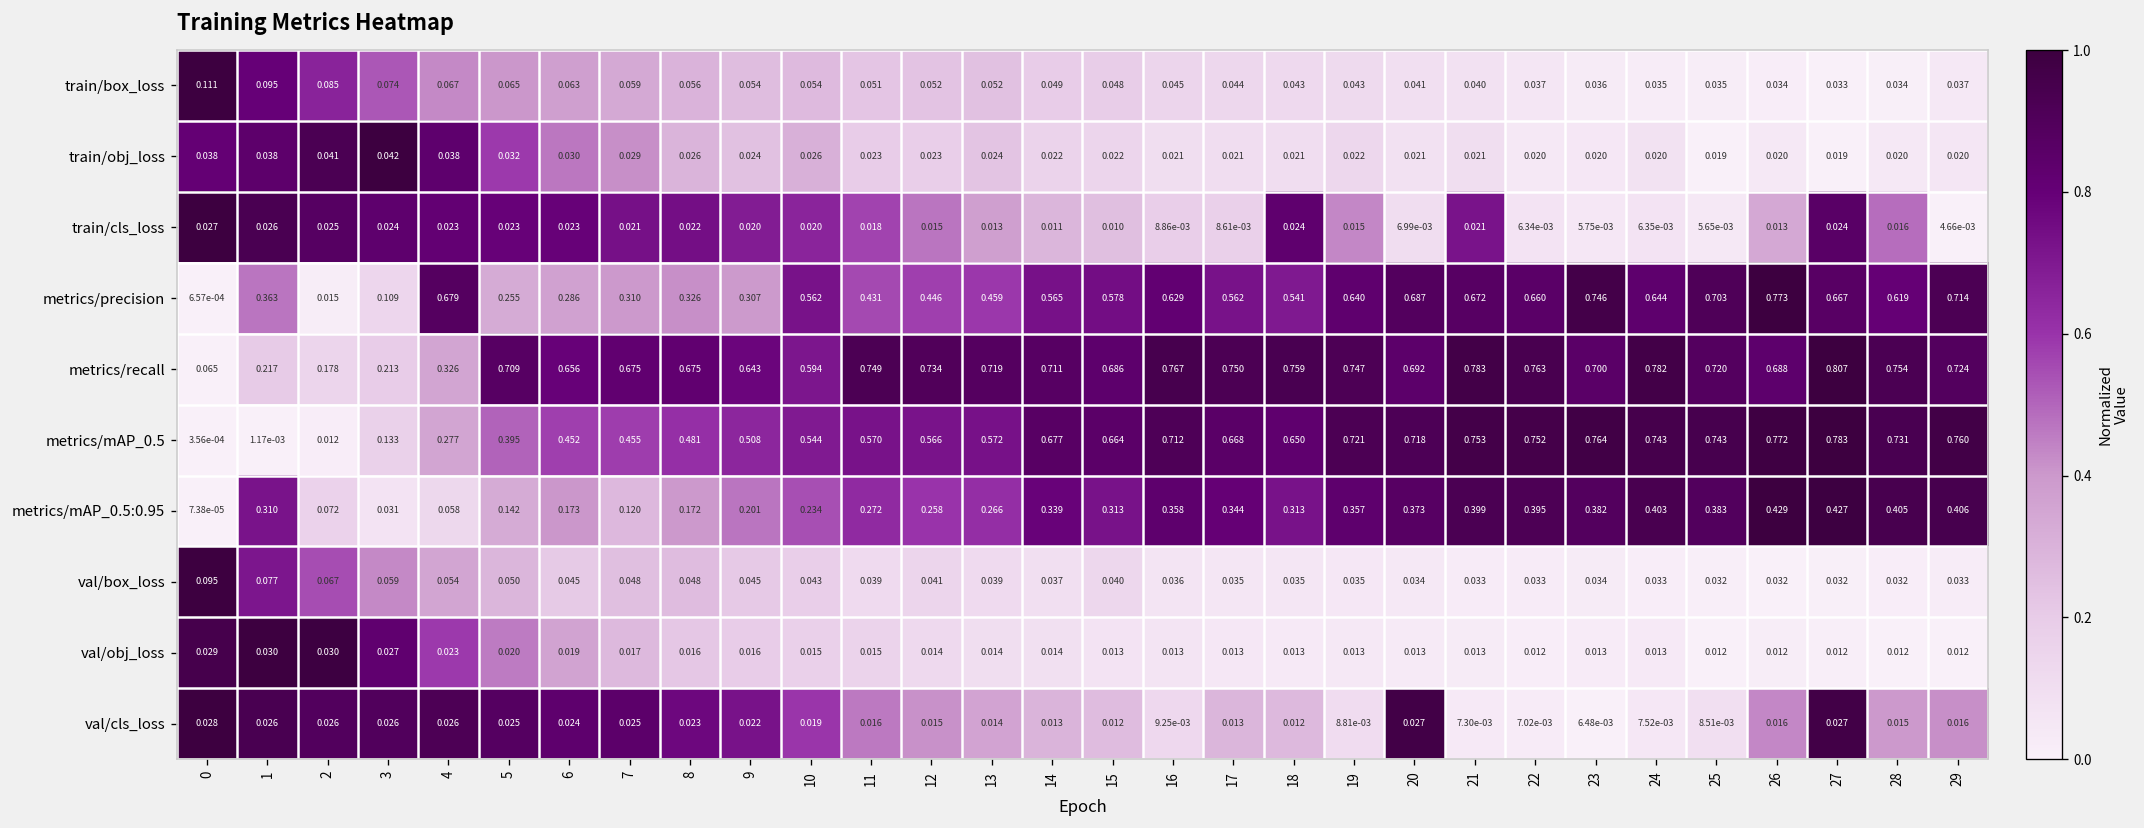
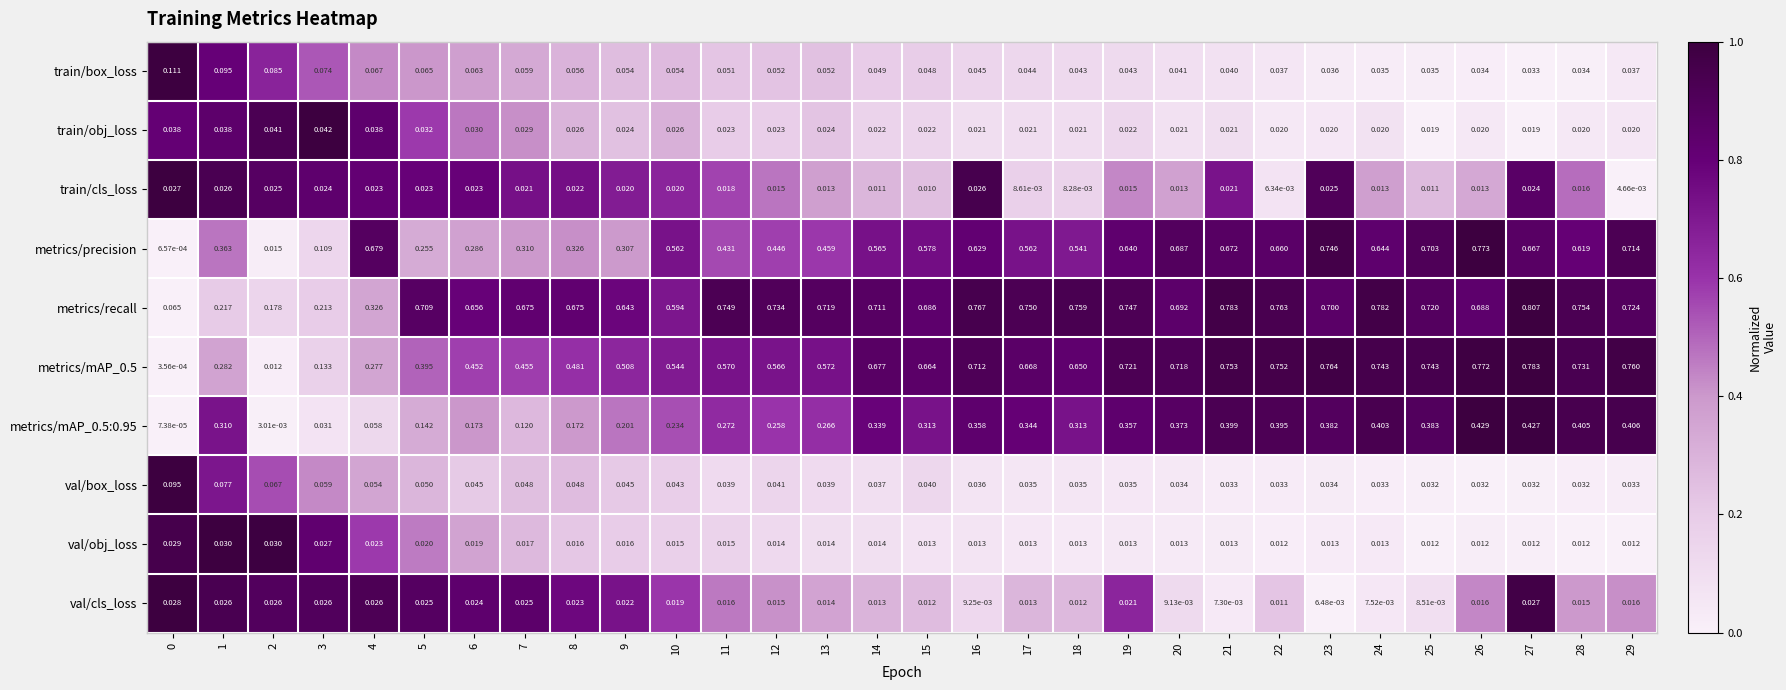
  {
    "train/cls_loss": {
      "0": "0.027",
      "1": "0.026",
      "2": "0.025",
      "3": "0.024",
      "4": "0.023",
      "5": "0.023",
      "6": "0.023",
      "7": "0.021",
      "8": "0.022",
      "9": "0.020",
      "10": "0.020",
      "11": "0.018",
      "12": "0.015",
      "13": "0.013",
      "14": "0.011",
      "15": "0.010",
-     "16": "8.86e-03",
+     "16": "0.026",
      "17": "8.61e-03",
-     "18": "0.024",
+     "18": "8.28e-03",
      "19": "0.015",
-     "20": "6.99e-03",
+     "20": "0.013",
      "21": "0.021",
      "22": "6.34e-03",
-     "23": "5.75e-03",
-     "24": "6.35e-03",
-     "25": "5.65e-03",
+     "23": "0.025",
+     "24": "0.013",
+     "25": "0.011",
      "26": "0.013",
      "27": "0.024",
      "28": "0.016",
      "29": "4.66e-03"
    },
    "metrics/mAP_0.5": {
      "0": "3.56e-04",
-     "1": "1.17e-03",
+     "1": "0.282",
      "2": "0.012",
      "3": "0.133",
      "4": "0.277",
      "5": "0.395",
      "6": "0.452",
      "7": "0.455",
      "8": "0.481",
      "9": "0.508",
      "10": "0.544",
      "11": "0.570",
      "12": "0.566",
      "13": "0.572",
      "14": "0.677",
      "15": "0.664",
      "16": "0.712",
      "17": "0.668",
      "18": "0.650",
      "19": "0.721",
      "20": "0.718",
      "21": "0.753",
      "22": "0.752",
      "23": "0.764",
      "24": "0.743",
      "25": "0.743",
      "26": "0.772",
      "27": "0.783",
      "28": "0.731",
      "29": "0.760"
    },
    "metrics/mAP_0.5:0.95": {
      "0": "7.38e-05",
      "1": "0.310",
-     "2": "0.072",
+     "2": "3.01e-03",
      "3": "0.031",
      "4": "0.058",
      "5": "0.142",
      "6": "0.173",
      "7": "0.120",
      "8": "0.172",
      "9": "0.201",
      "10": "0.234",
      "11": "0.272",
      "12": "0.258",
      "13": "0.266",
      "14": "0.339",
      "15": "0.313",
      "16": "0.358",
      "17": "0.344",
      "18": "0.313",
      "19": "0.357",
      "20": "0.373",
      "21": "0.399",
      "22": "0.395",
      "23": "0.382",
      "24": "0.403",
      "25": "0.383",
      "26": "0.429",
      "27": "0.427",
      "28": "0.405",
      "29": "0.406"
    },
    "val/cls_loss": {
      "0": "0.028",
      "1": "0.026",
      "2": "0.026",
      "3": "0.026",
      "4": "0.026",
      "5": "0.025",
      "6": "0.024",
      "7": "0.025",
      "8": "0.023",
      "9": "0.022",
      "10": "0.019",
      "11": "0.016",
      "12": "0.015",
      "13": "0.014",
      "14": "0.013",
      "15": "0.012",
      "16": "9.25e-03",
      "17": "0.013",
      "18": "0.012",
-     "19": "8.81e-03",
-     "20": "0.027",
+     "19": "0.021",
+     "20": "9.13e-03",
      "21": "7.30e-03",
-     "22": "7.02e-03",
+     "22": "0.011",
      "23": "6.48e-03",
      "24": "7.52e-03",
      "25": "8.51e-03",
      "26": "0.016",
      "27": "0.027",
      "28": "0.015",
      "29": "0.016"
    }
  }
